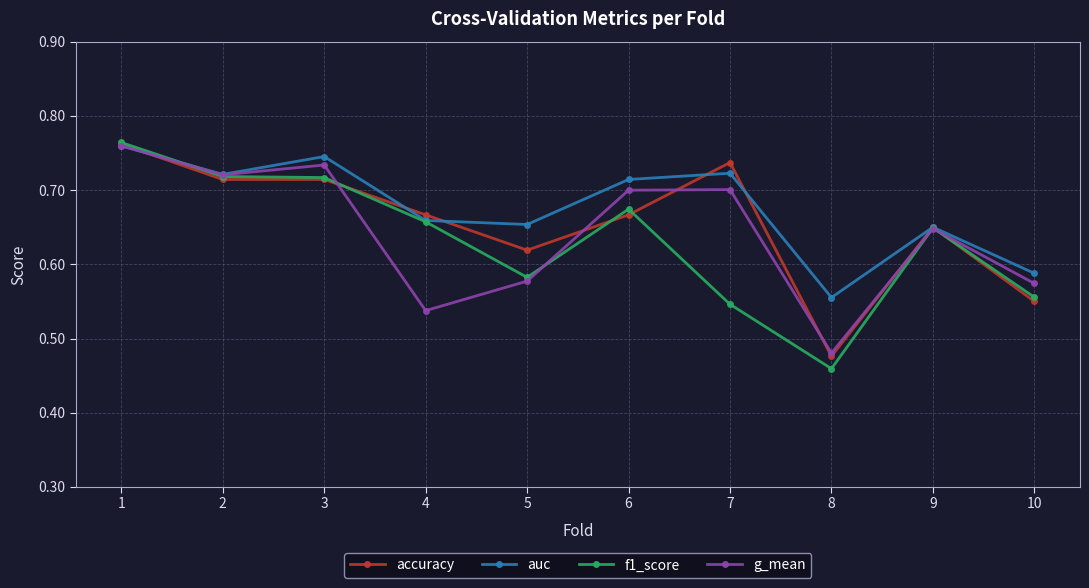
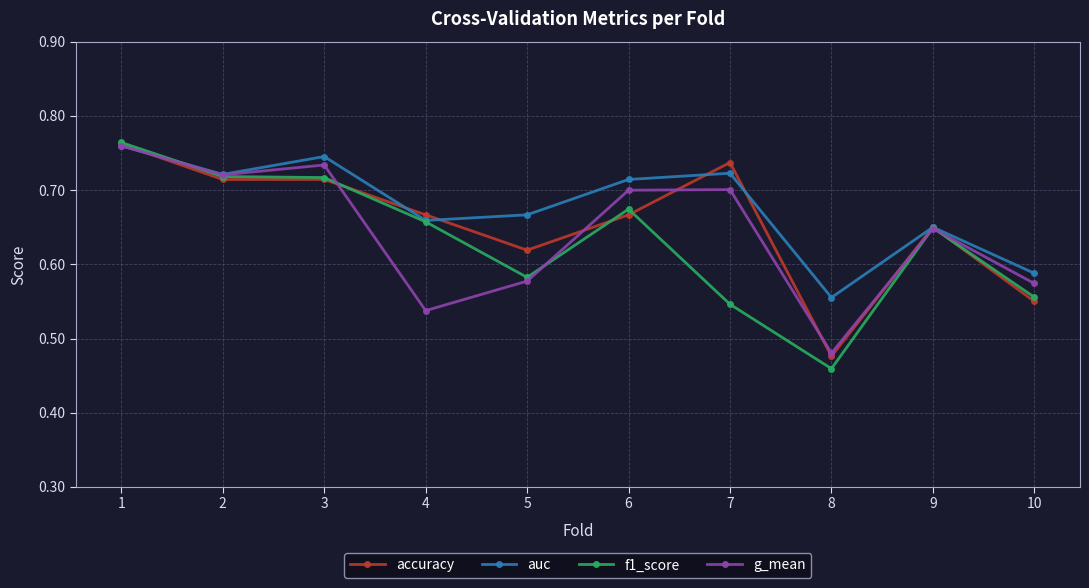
  {
    "accuracy": {
      "2": 0.71,
      "4": 0.67,
      "5": 0.62,
      "6": 0.67,
      "7": 0.74,
      "8": 0.48,
      "10": 0.55
    },
    "auc": {
      "3": 0.75,
-     "5": 0.65,
+     "5": 0.67,
      "6": 0.71,
      "7": 0.72,
      "8": 0.56,
      "10": 0.59
    },
    "f1_score": {
      "5": 0.58,
      "6": 0.67,
      "7": 0.55,
      "8": 0.46,
      "10": 0.56
    },
    "g_mean": {
      "3": 0.73,
      "4": 0.54,
      "5": 0.58,
      "6": 0.70,
      "7": 0.70,
      "8": 0.48,
      "10": 0.57
    }
  }
